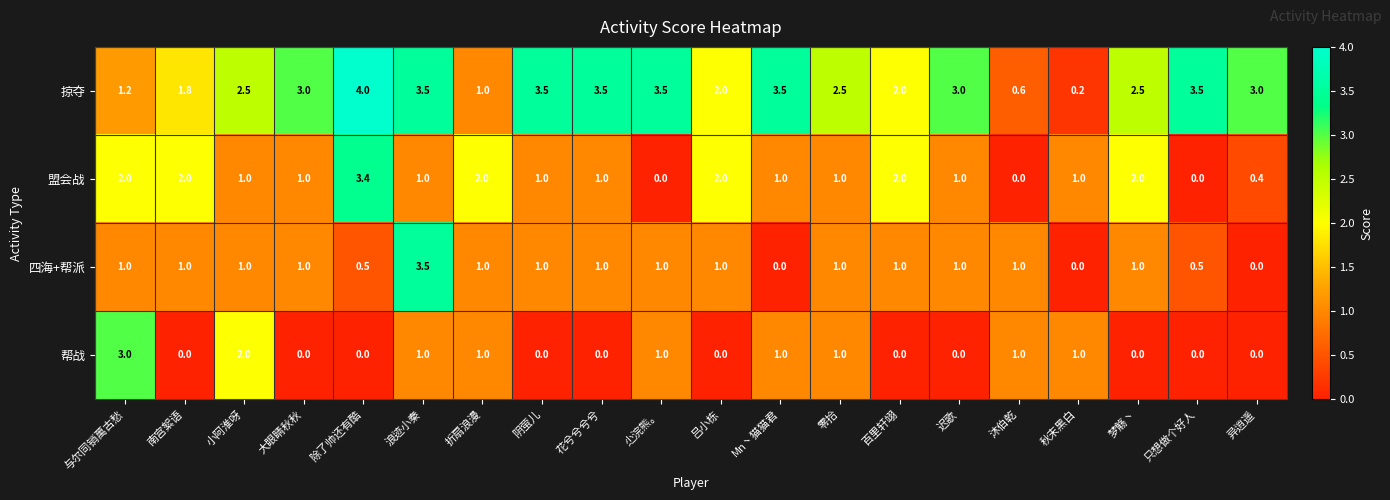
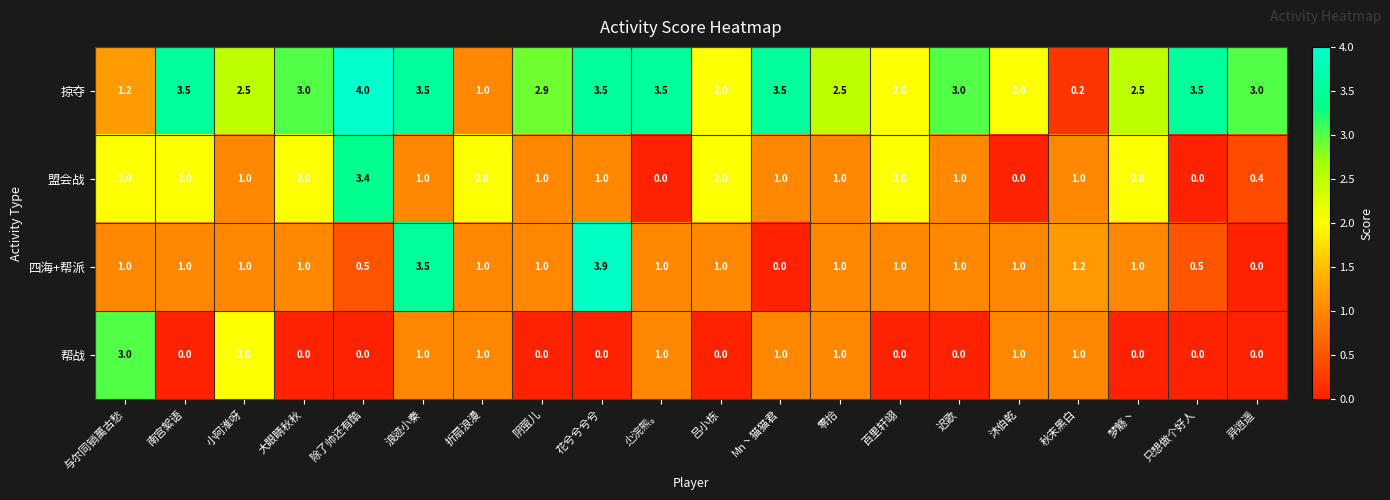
  {
    "掠夺": {
      "与尔同销萬古愁": 1.2,
-     "南宫絮语": 1.8,
+     "南宫絮语": 3.5,
      "小阿淮呀": 2.5,
      "大眼睛秋秋": 3.0,
      "除了帅还有酷": 4.0,
      "浪迹小秦": 3.5,
      "折扇浪漫": 1.0,
-     "阴萤儿": 3.5,
+     "阴萤儿": 2.9,
      "花兮兮兮兮": 3.5,
      "尐浣熊。": 3.5,
      "吕小栋": 2.0,
      "Mn丶猫猫君": 3.5,
      "零拾": 2.5,
      "百里轩翊": 2.0,
      "迟歌": 3.0,
-     "沐伯乾": 0.6,
+     "沐伯乾": 2.0,
      "秋末黑白": 0.2,
      "梦觞丶": 2.5,
      "只想做个好人": 3.5,
      "异逍遥": 3.0
    },
    "盟会战": {
      "与尔同销萬古愁": 2.0,
      "南宫絮语": 2.0,
      "小阿淮呀": 1.0,
-     "大眼睛秋秋": 1.0,
+     "大眼睛秋秋": 2.0,
      "除了帅还有酷": 3.4,
      "浪迹小秦": 1.0,
      "折扇浪漫": 2.0,
      "阴萤儿": 1.0,
      "花兮兮兮兮": 1.0,
      "尐浣熊。": 0.0,
      "吕小栋": 2.0,
      "Mn丶猫猫君": 1.0,
      "零拾": 1.0,
      "百里轩翊": 2.0,
      "迟歌": 1.0,
      "沐伯乾": 0.0,
      "秋末黑白": 1.0,
      "梦觞丶": 2.0,
      "只想做个好人": 0.0,
      "异逍遥": 0.4
    },
    "四海+帮派": {
      "与尔同销萬古愁": 1.0,
      "南宫絮语": 1.0,
      "小阿淮呀": 1.0,
      "大眼睛秋秋": 1.0,
      "除了帅还有酷": 0.5,
      "浪迹小秦": 3.5,
      "折扇浪漫": 1.0,
      "阴萤儿": 1.0,
-     "花兮兮兮兮": 1.0,
+     "花兮兮兮兮": 3.9,
      "尐浣熊。": 1.0,
      "吕小栋": 1.0,
      "Mn丶猫猫君": 0.0,
      "零拾": 1.0,
      "百里轩翊": 1.0,
      "迟歌": 1.0,
      "沐伯乾": 1.0,
-     "秋末黑白": 0.0,
+     "秋末黑白": 1.2,
      "梦觞丶": 1.0,
      "只想做个好人": 0.5,
      "异逍遥": 0.0
    },
    "帮战": {
      "与尔同销萬古愁": 3.0,
      "南宫絮语": 0.0,
      "小阿淮呀": 2.0,
      "大眼睛秋秋": 0.0,
      "除了帅还有酷": 0.0,
      "浪迹小秦": 1.0,
      "折扇浪漫": 1.0,
      "阴萤儿": 0.0,
      "花兮兮兮兮": 0.0,
      "尐浣熊。": 1.0,
      "吕小栋": 0.0,
      "Mn丶猫猫君": 1.0,
      "零拾": 1.0,
      "百里轩翊": 0.0,
      "迟歌": 0.0,
      "沐伯乾": 1.0,
      "秋末黑白": 1.0,
      "梦觞丶": 0.0,
      "只想做个好人": 0.0,
      "异逍遥": 0.0
    }
  }
